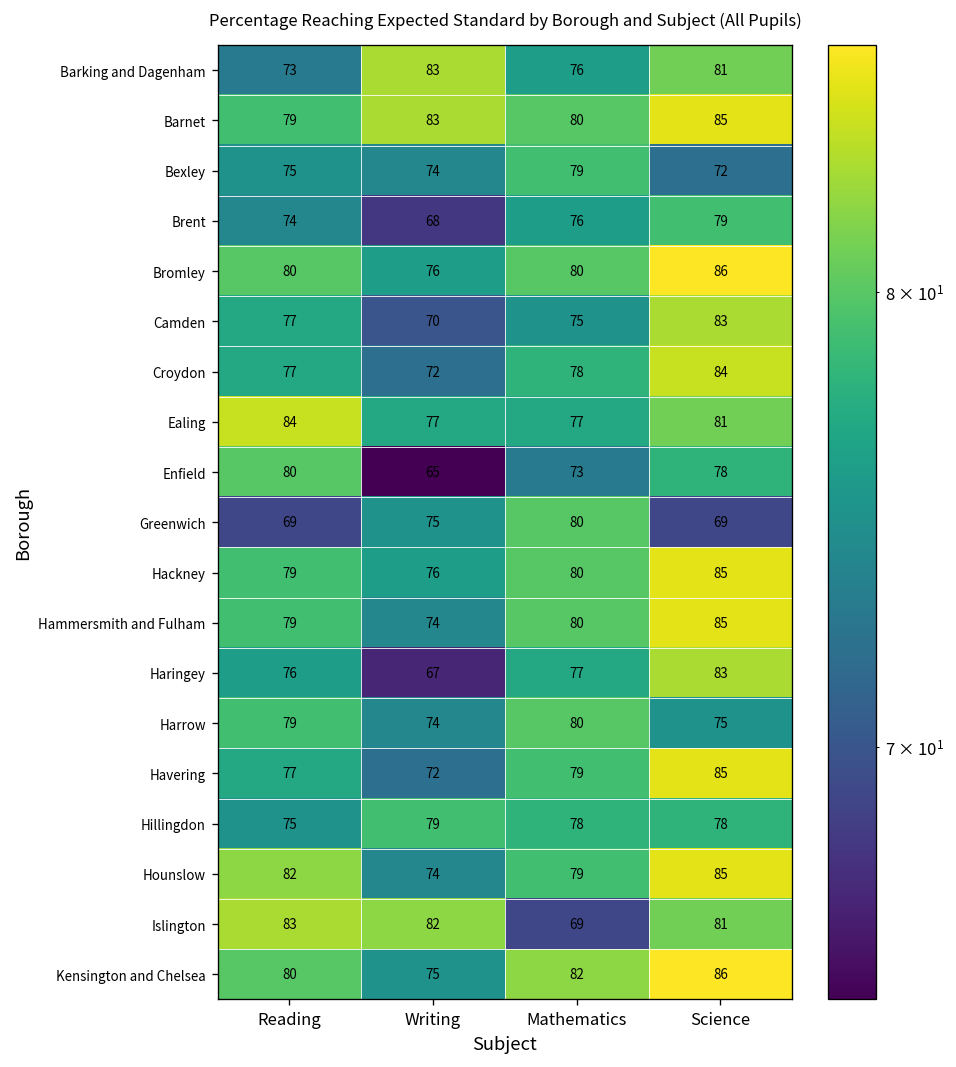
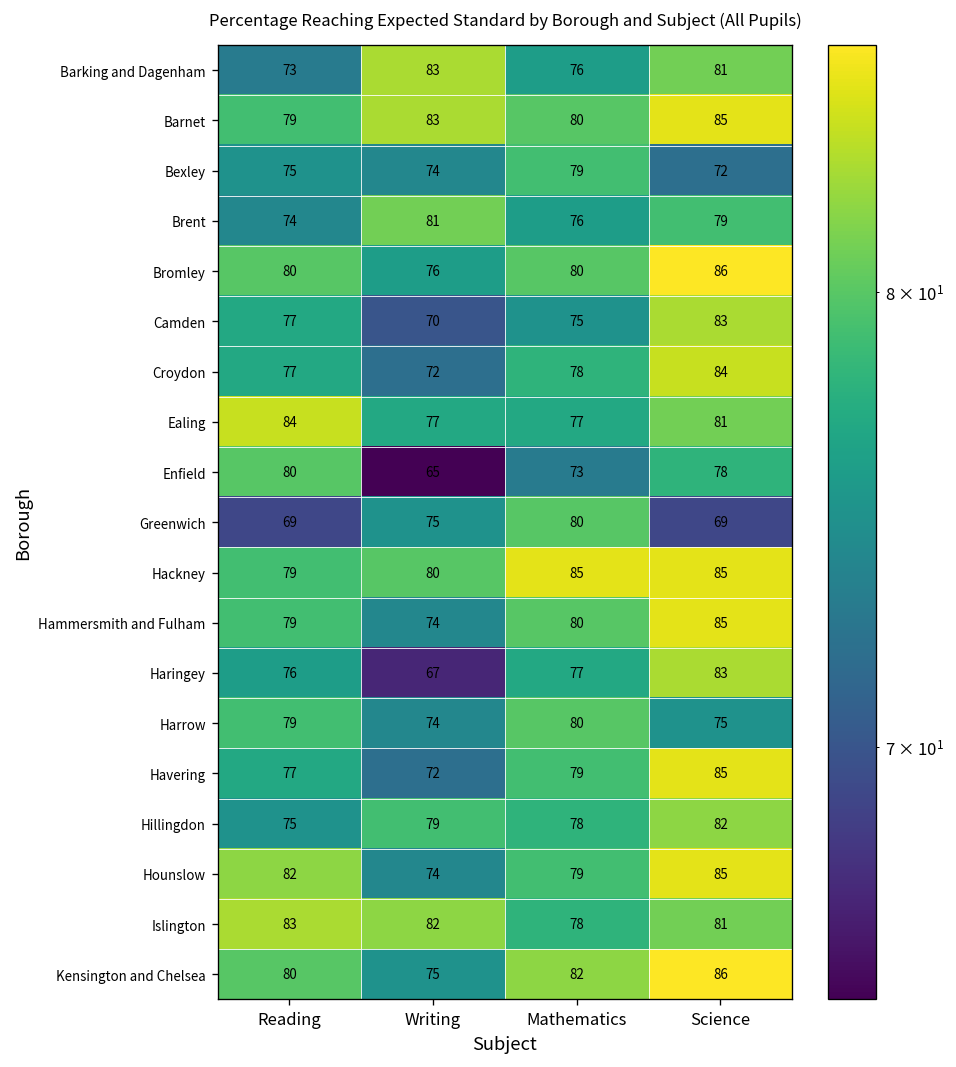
  {
    "Barking and Dagenham": {
      "Reading": 73,
      "Writing": 83,
      "Mathematics": 76,
      "Science": 81
    },
    "Barnet": {
      "Reading": 79,
      "Writing": 83,
      "Mathematics": 80,
      "Science": 85
    },
    "Bexley": {
      "Reading": 75,
      "Writing": 74,
      "Mathematics": 79,
      "Science": 72
    },
    "Brent": {
      "Reading": 74,
-     "Writing": 68,
+     "Writing": 81,
      "Mathematics": 76,
      "Science": 79
    },
    "Bromley": {
      "Reading": 80,
      "Writing": 76,
      "Mathematics": 80,
      "Science": 86
    },
    "Camden": {
      "Reading": 77,
      "Writing": 70,
      "Mathematics": 75,
      "Science": 83
    },
    "Croydon": {
      "Reading": 77,
      "Writing": 72,
      "Mathematics": 78,
      "Science": 84
    },
    "Ealing": {
      "Reading": 84,
      "Writing": 77,
      "Mathematics": 77,
      "Science": 81
    },
    "Enfield": {
      "Reading": 80,
      "Writing": 65,
      "Mathematics": 73,
      "Science": 78
    },
    "Greenwich": {
      "Reading": 69,
      "Writing": 75,
      "Mathematics": 80,
      "Science": 69
    },
    "Hackney": {
      "Reading": 79,
-     "Writing": 76,
-     "Mathematics": 80,
+     "Writing": 80,
+     "Mathematics": 85,
      "Science": 85
    },
    "Hammersmith and Fulham": {
      "Reading": 79,
      "Writing": 74,
      "Mathematics": 80,
      "Science": 85
    },
    "Haringey": {
      "Reading": 76,
      "Writing": 67,
      "Mathematics": 77,
      "Science": 83
    },
    "Harrow": {
      "Reading": 79,
      "Writing": 74,
      "Mathematics": 80,
      "Science": 75
    },
    "Havering": {
      "Reading": 77,
      "Writing": 72,
      "Mathematics": 79,
      "Science": 85
    },
    "Hillingdon": {
      "Reading": 75,
      "Writing": 79,
      "Mathematics": 78,
-     "Science": 78
+     "Science": 82
    },
    "Hounslow": {
      "Reading": 82,
      "Writing": 74,
      "Mathematics": 79,
      "Science": 85
    },
    "Islington": {
      "Reading": 83,
      "Writing": 82,
-     "Mathematics": 69,
+     "Mathematics": 78,
      "Science": 81
    },
    "Kensington and Chelsea": {
      "Reading": 80,
      "Writing": 75,
      "Mathematics": 82,
      "Science": 86
    }
  }
